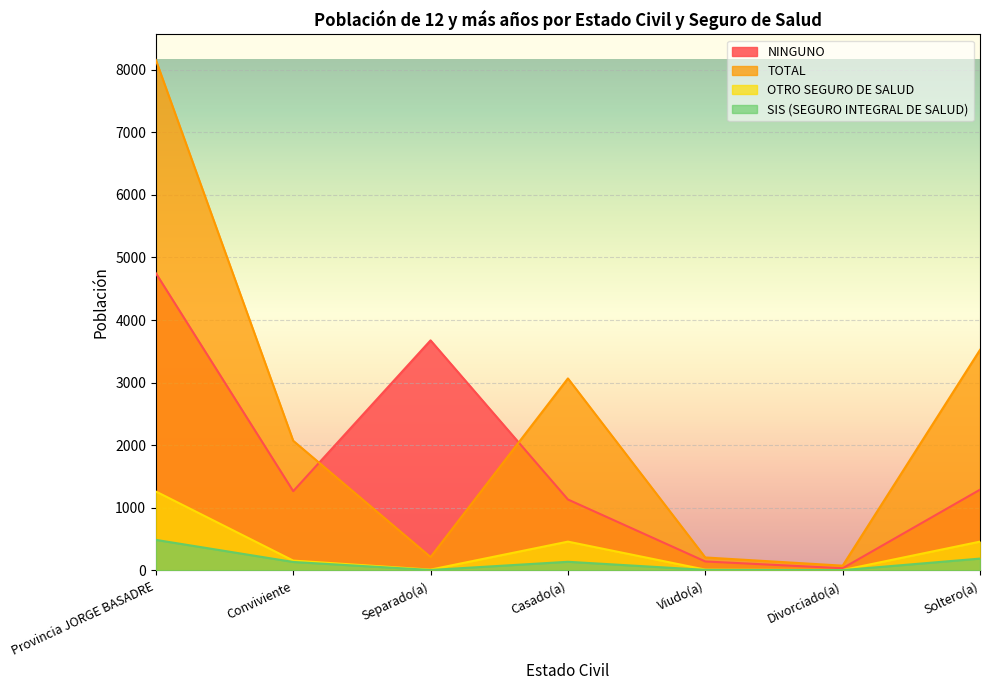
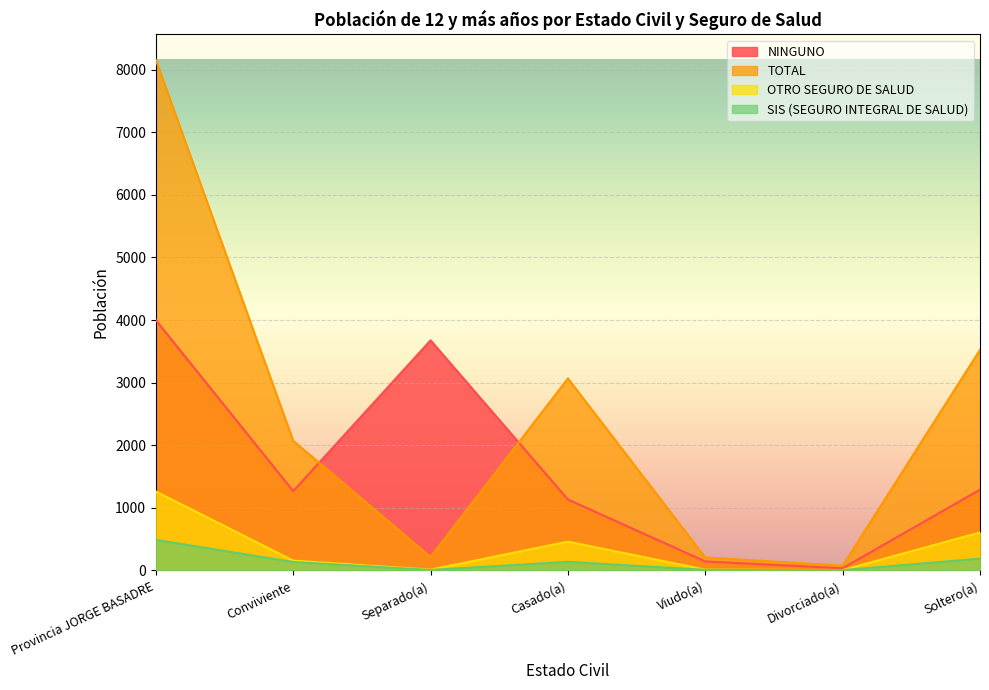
  {
    "NINGUNO": {
-     "Provincia JORGE BASADRE": 4700,
+     "Provincia JORGE BASADRE": 4000,
      "Conviviente": 1300,
      "Separado(a)": 3700,
      "Casado(a)": 1100,
      "Viudo(a)": 100,
      "Soltero(a)": 1300
    },
    "TOTAL": {
      "Provincia JORGE BASADRE": 8200,
      "Conviviente": 2100,
      "Separado(a)": 200,
      "Casado(a)": 3100,
      "Viudo(a)": 200,
      "Soltero(a)": 3500
    },
    "OTRO SEGURO DE SALUD": {
      "Provincia JORGE BASADRE": 1300,
      "Casado(a)": 500,
-     "Soltero(a)": 500
+     "Soltero(a)": 600
    },
    "SIS (SEGURO INTEGRAL DE SALUD)": {
      "Provincia JORGE BASADRE": 500,
      "Casado(a)": 100,
      "Soltero(a)": 200
    }
  }
